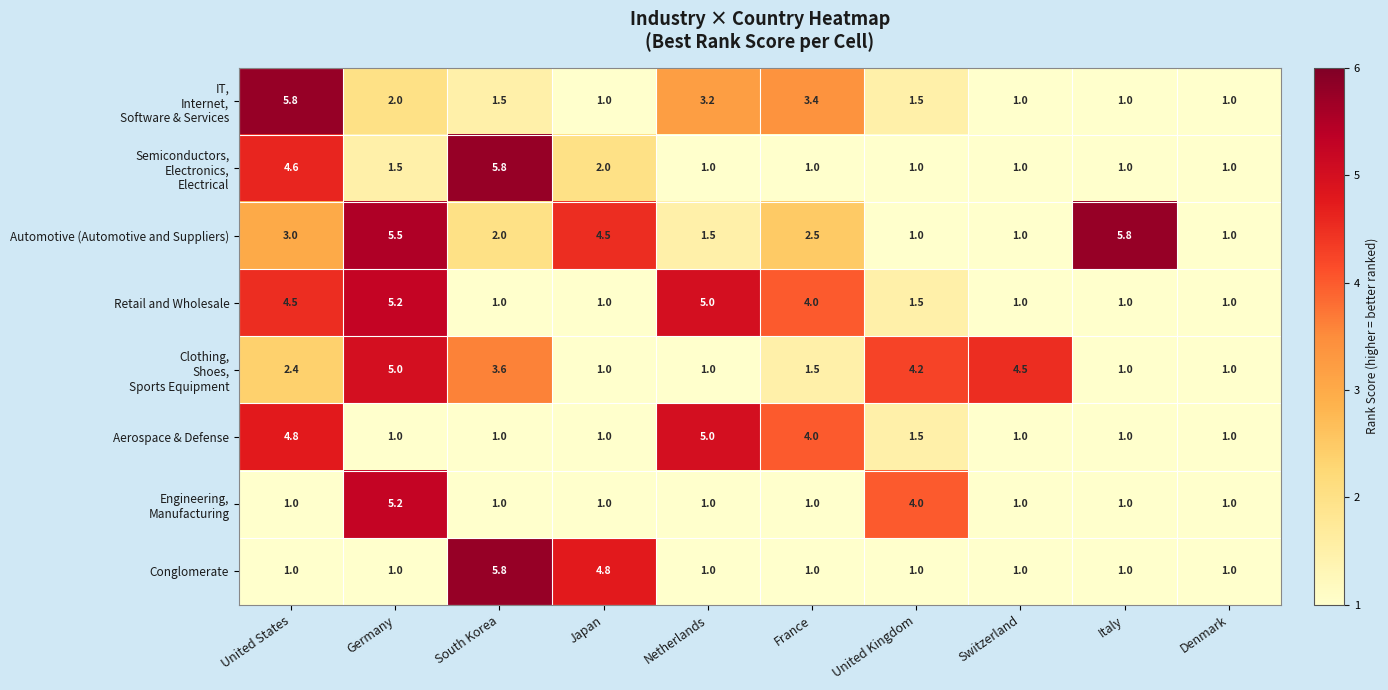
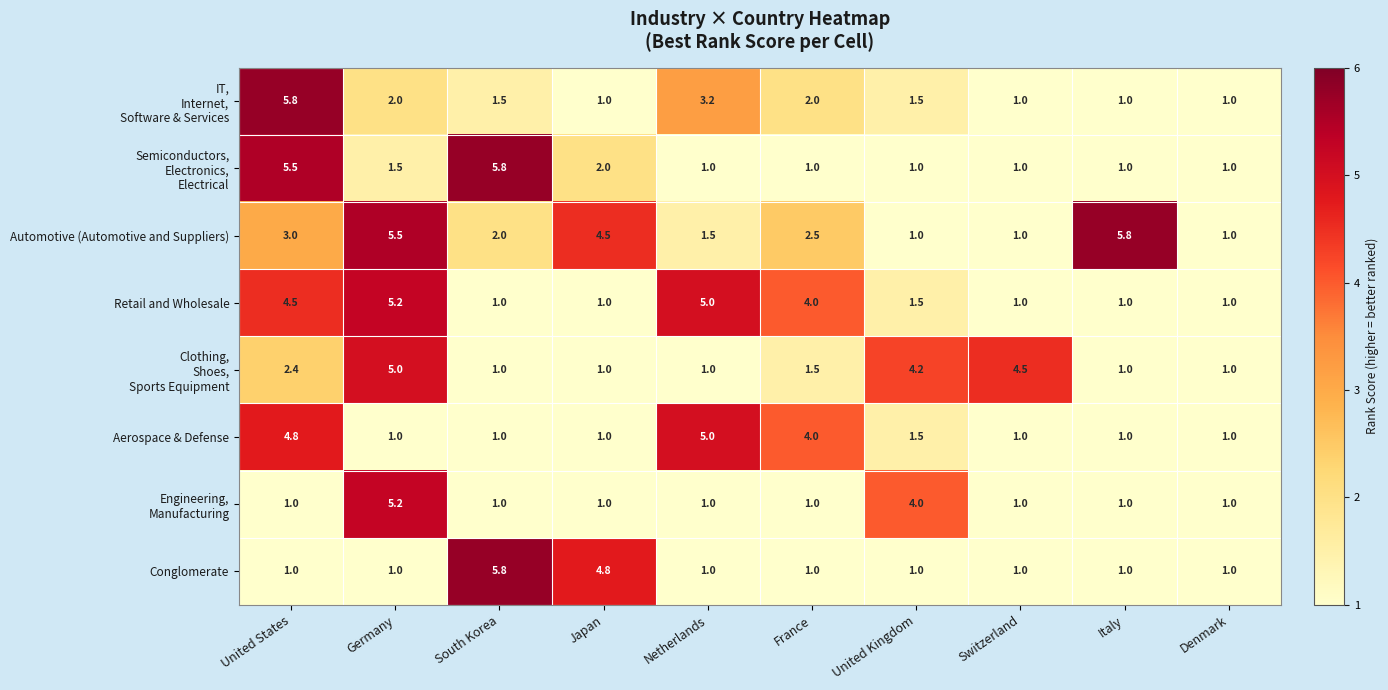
  {
    "IT, Internet, Software & Services": {
      "United States": 5.8,
      "Germany": 2.0,
      "South Korea": 1.5,
      "Japan": 1.0,
      "Netherlands": 3.2,
-     "France": 3.4,
+     "France": 2.0,
      "United Kingdom": 1.5,
      "Switzerland": 1.0,
      "Italy": 1.0,
      "Denmark": 1.0
    },
    "Semiconductors, Electronics, Electrical": {
-     "United States": 4.6,
+     "United States": 5.5,
      "Germany": 1.5,
      "South Korea": 5.8,
      "Japan": 2.0,
      "Netherlands": 1.0,
      "France": 1.0,
      "United Kingdom": 1.0,
      "Switzerland": 1.0,
      "Italy": 1.0,
      "Denmark": 1.0
    },
    "Automotive (Automotive and Suppliers)": {
      "United States": 3.0,
      "Germany": 5.5,
      "South Korea": 2.0,
      "Japan": 4.5,
      "Netherlands": 1.5,
      "France": 2.5,
      "United Kingdom": 1.0,
      "Switzerland": 1.0,
      "Italy": 5.8,
      "Denmark": 1.0
    },
    "Retail and Wholesale": {
      "United States": 4.5,
      "Germany": 5.2,
      "South Korea": 1.0,
      "Japan": 1.0,
      "Netherlands": 5.0,
      "France": 4.0,
      "United Kingdom": 1.5,
      "Switzerland": 1.0,
      "Italy": 1.0,
      "Denmark": 1.0
    },
    "Clothing, Shoes, Sports Equipment": {
      "United States": 2.4,
      "Germany": 5.0,
-     "South Korea": 3.6,
+     "South Korea": 1.0,
      "Japan": 1.0,
      "Netherlands": 1.0,
      "France": 1.5,
      "United Kingdom": 4.2,
      "Switzerland": 4.5,
      "Italy": 1.0,
      "Denmark": 1.0
    },
    "Aerospace & Defense": {
      "United States": 4.8,
      "Germany": 1.0,
      "South Korea": 1.0,
      "Japan": 1.0,
      "Netherlands": 5.0,
      "France": 4.0,
      "United Kingdom": 1.5,
      "Switzerland": 1.0,
      "Italy": 1.0,
      "Denmark": 1.0
    },
    "Engineering, Manufacturing": {
      "United States": 1.0,
      "Germany": 5.2,
      "South Korea": 1.0,
      "Japan": 1.0,
      "Netherlands": 1.0,
      "France": 1.0,
      "United Kingdom": 4.0,
      "Switzerland": 1.0,
      "Italy": 1.0,
      "Denmark": 1.0
    },
    "Conglomerate": {
      "United States": 1.0,
      "Germany": 1.0,
      "South Korea": 5.8,
      "Japan": 4.8,
      "Netherlands": 1.0,
      "France": 1.0,
      "United Kingdom": 1.0,
      "Switzerland": 1.0,
      "Italy": 1.0,
      "Denmark": 1.0
    }
  }
